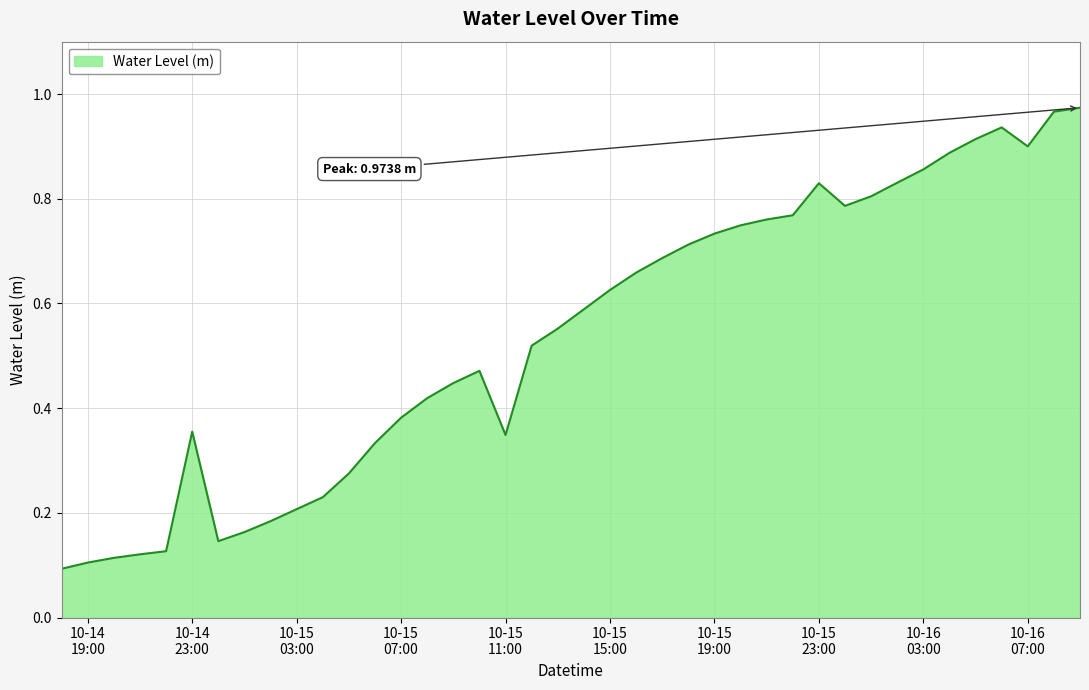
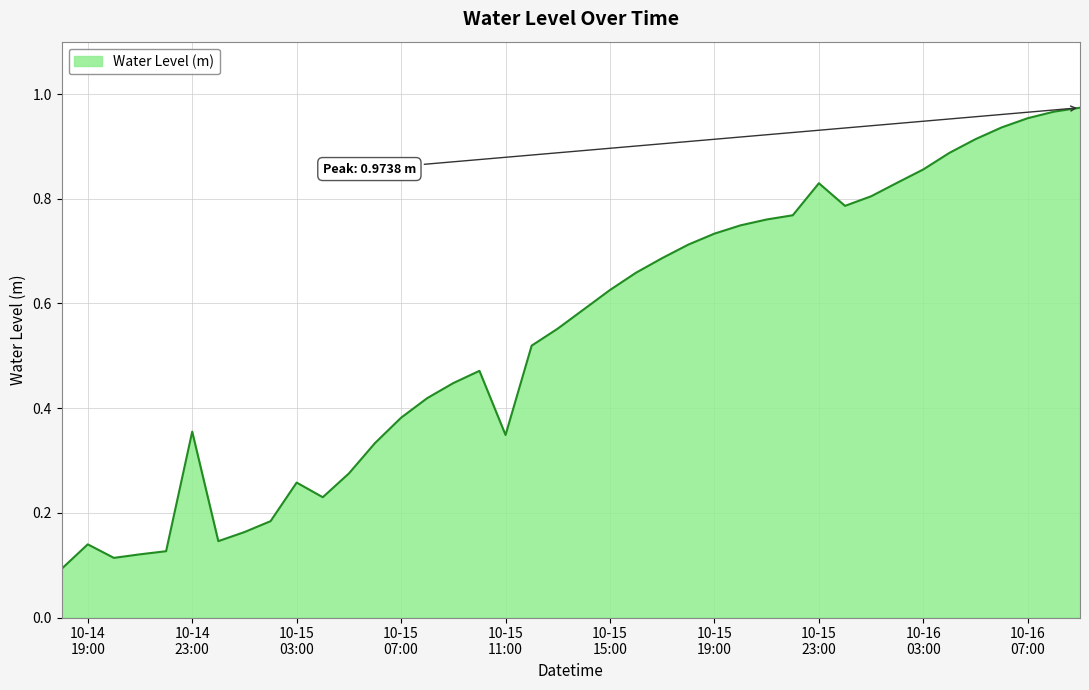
  {
-   "10-14 19:00": 0.10,
+   "10-14 19:00": 0.14,
    "10-14 23:00": 0.36,
-   "10-15 03:00": 0.21,
+   "10-15 03:00": 0.26,
    "10-15 07:00": 0.38,
    "10-15 11:00": 0.35,
    "10-15 15:00": 0.63,
    "10-15 19:00": 0.73,
    "10-15 23:00": 0.83,
-   "10-16 07:00": 0.90
+   "10-16 07:00": 0.95
  }
